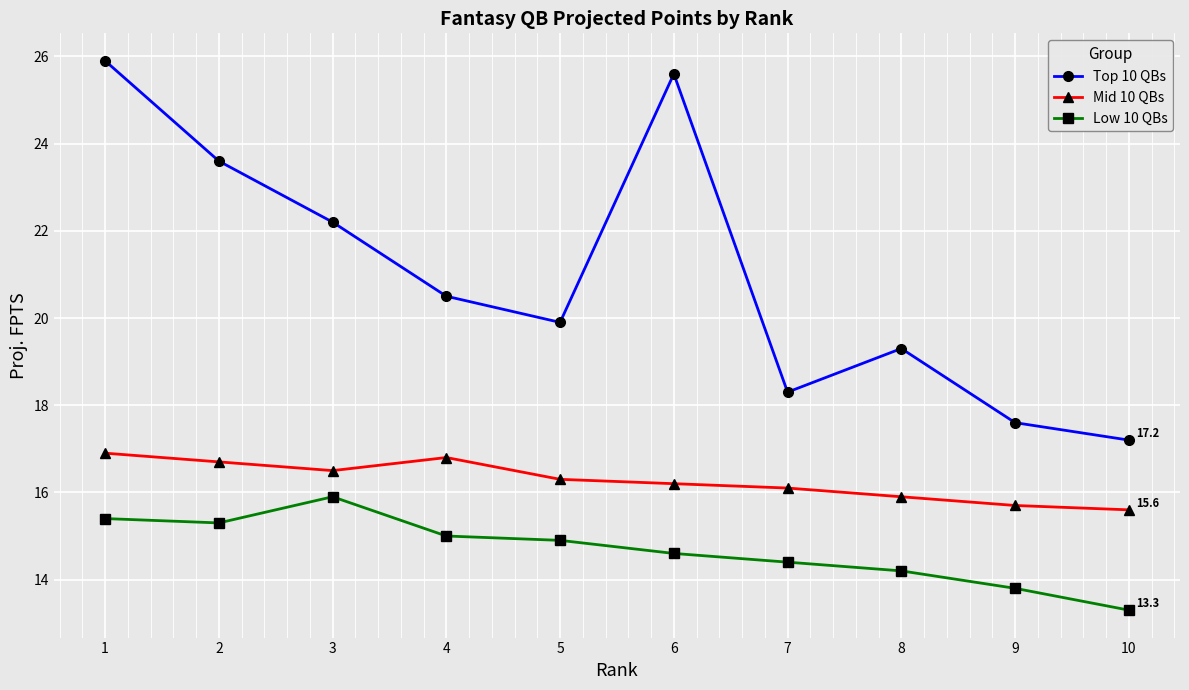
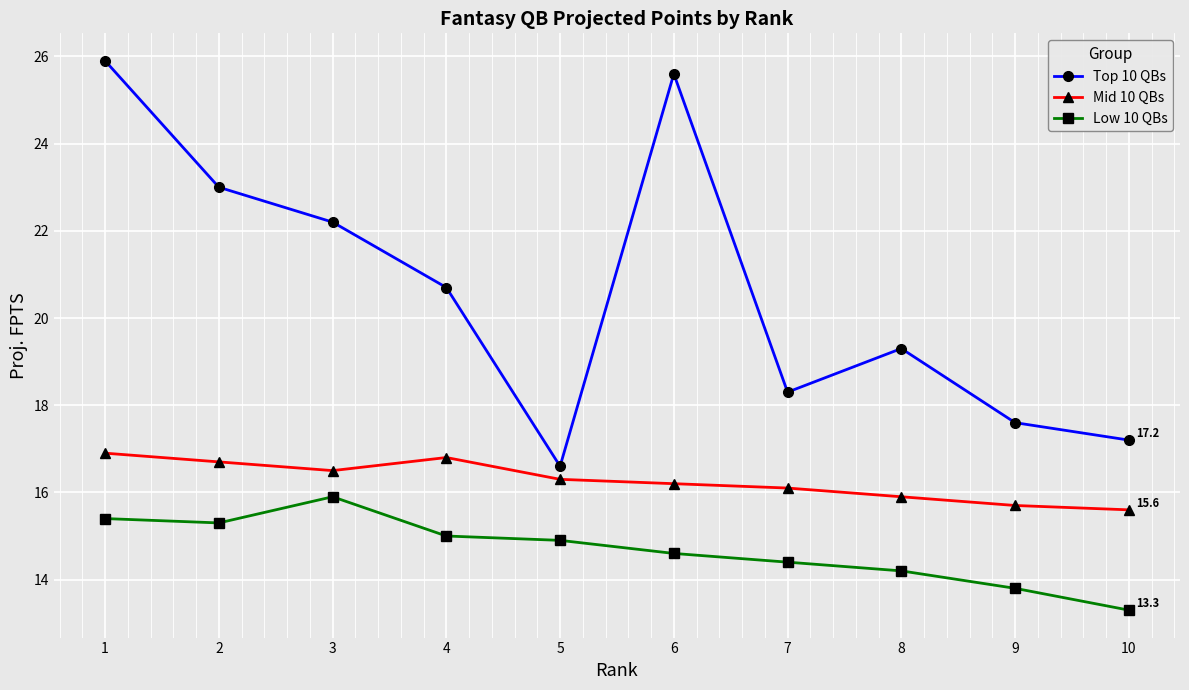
  {
    "Top 10 QBs": {
      "1": 25.9,
-     "2": 23.6,
+     "2": 23.0,
      "3": 22.2,
-     "4": 20.5,
-     "5": 19.9,
+     "4": 20.7,
+     "5": 16.6,
      "6": 25.6,
      "7": 18.3,
      "8": 19.3,
      "9": 17.6
    },
    "Mid 10 QBs": {
      "10": 15.6
    },
    "Low 10 QBs": {
      "10": 13.3
    }
  }
